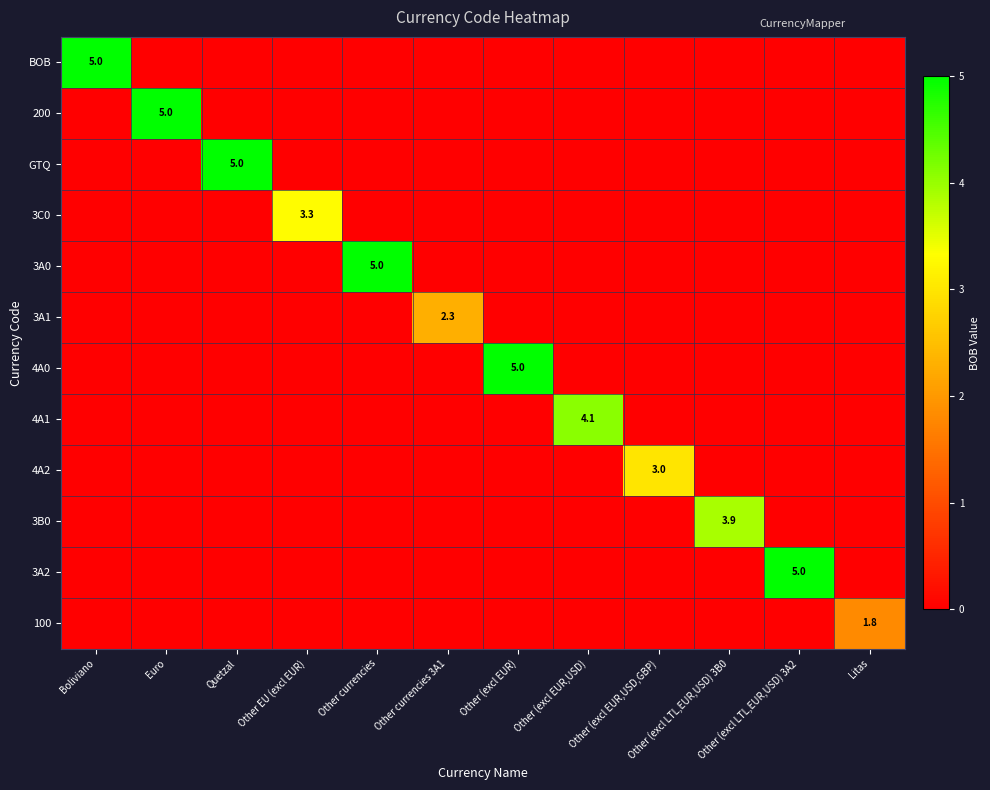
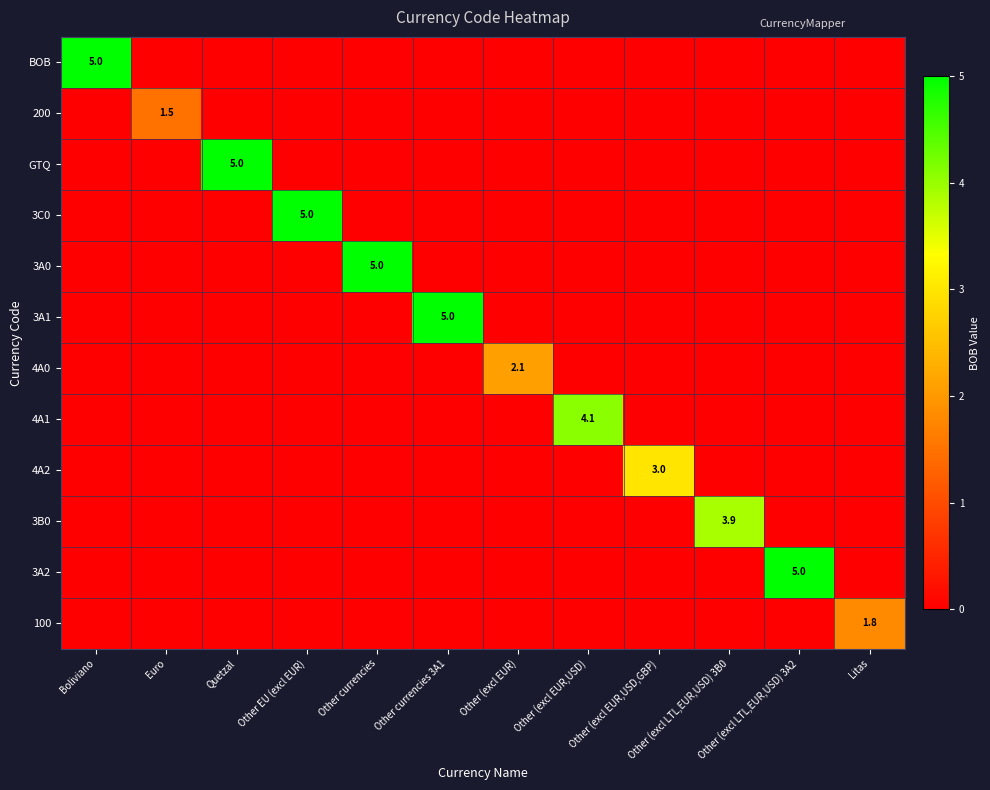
  {
    "BOB": {
      "Boliviano": 5.0
    },
    "200": {
-     "Euro": 5.0
+     "Euro": 1.5
    },
    "GTQ": {
      "Quetzal": 5.0
    },
    "3C0": {
-     "Other EU (excl EUR)": 3.3
+     "Other EU (excl EUR)": 5.0
    },
    "3A0": {
      "Other currencies": 5.0
    },
    "3A1": {
-     "Other currencies 3A1": 2.3
+     "Other currencies 3A1": 5.0
    },
    "4A0": {
-     "Other (excl EUR)": 5.0
+     "Other (excl EUR)": 2.1
    },
    "4A1": {
      "Other (excl EUR,USD)": 4.1
    },
    "4A2": {
      "Other (excl EUR,USD,GBP)": 3.0
    },
    "3B0": {
      "Other (excl LTL,EUR,USD) 3B0": 3.9
    },
    "3A2": {
      "Other (excl LTL,EUR,USD) 3A2": 5.0
    },
    "100": {
      "Litas": 1.8
    }
  }
